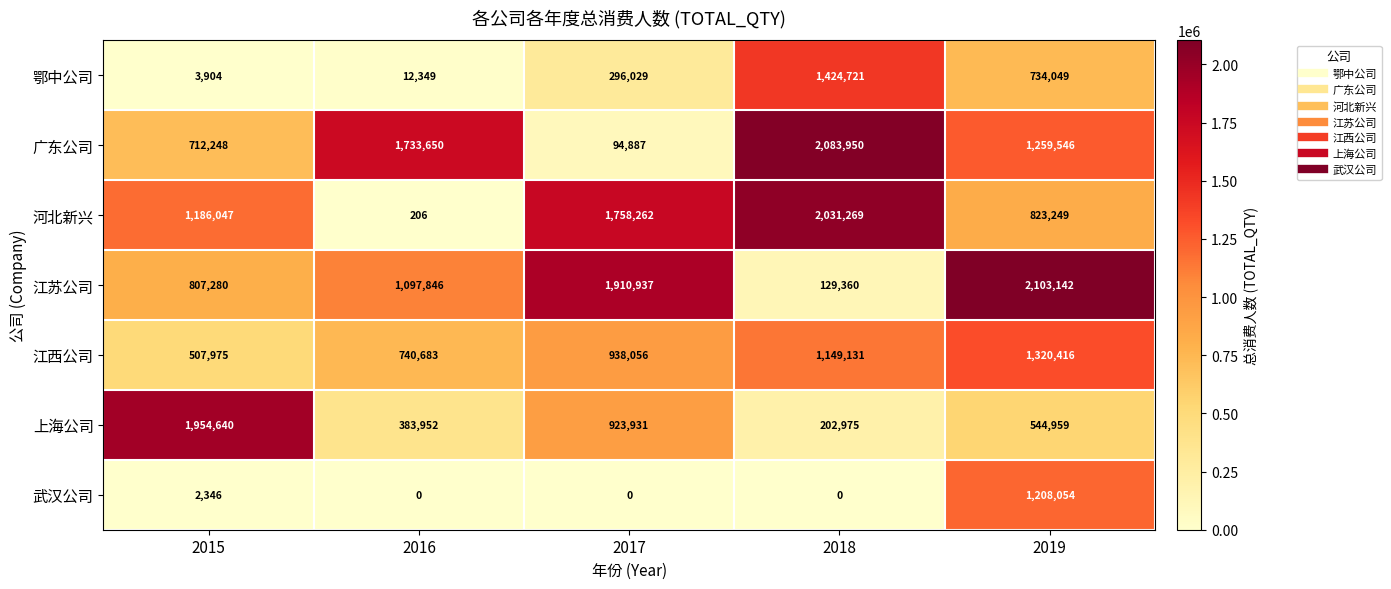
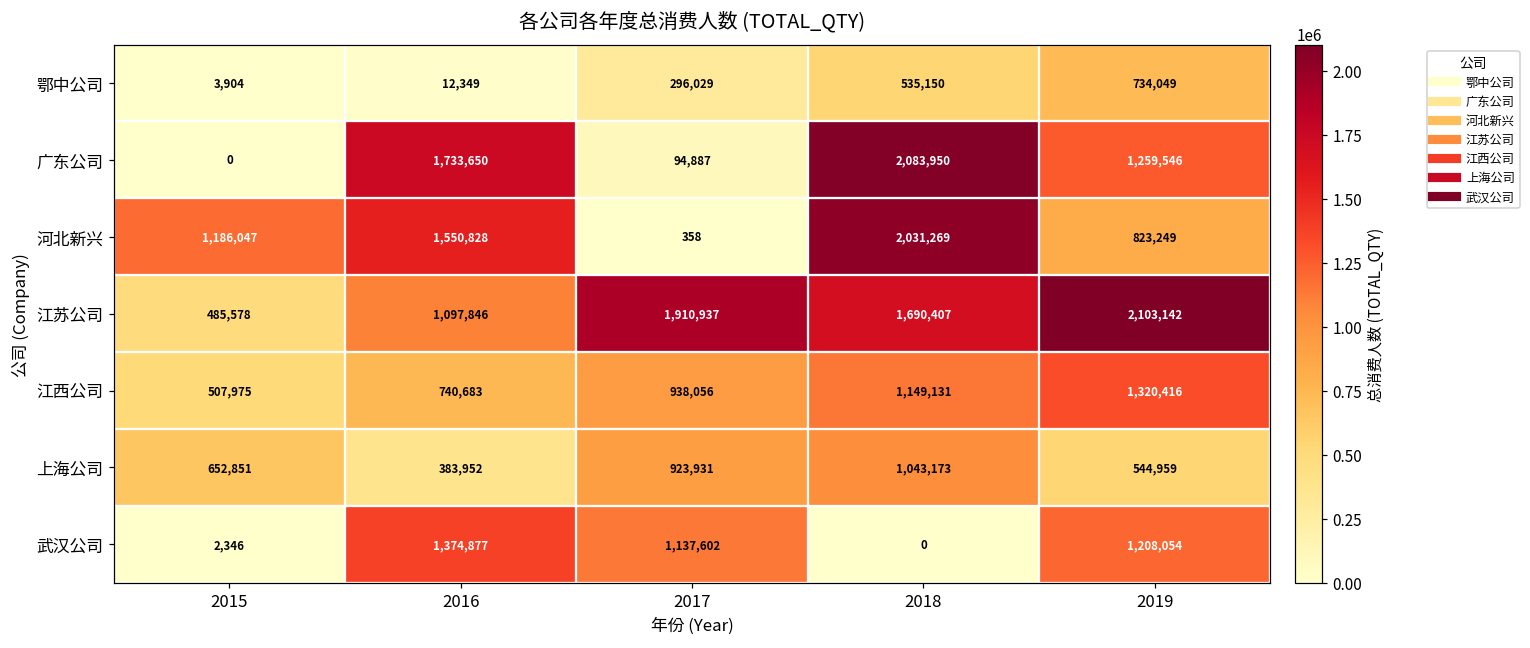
  {
    "鄂中公司": {
      "2015": "3,904",
      "2016": "12,349",
      "2017": "296,029",
-     "2018": "1,424,721",
+     "2018": "535,150",
      "2019": "734,049"
    },
    "广东公司": {
-     "2015": "712,248",
+     "2015": "0",
      "2016": "1,733,650",
      "2017": "94,887",
      "2018": "2,083,950",
      "2019": "1,259,546"
    },
    "河北新兴": {
      "2015": "1,186,047",
-     "2016": "206",
-     "2017": "1,758,262",
+     "2016": "1,550,828",
+     "2017": "358",
      "2018": "2,031,269",
      "2019": "823,249"
    },
    "江苏公司": {
-     "2015": "807,280",
+     "2015": "485,578",
      "2016": "1,097,846",
      "2017": "1,910,937",
-     "2018": "129,360",
+     "2018": "1,690,407",
      "2019": "2,103,142"
    },
    "江西公司": {
      "2015": "507,975",
      "2016": "740,683",
      "2017": "938,056",
      "2018": "1,149,131",
      "2019": "1,320,416"
    },
    "上海公司": {
-     "2015": "1,954,640",
+     "2015": "652,851",
      "2016": "383,952",
      "2017": "923,931",
-     "2018": "202,975",
+     "2018": "1,043,173",
      "2019": "544,959"
    },
    "武汉公司": {
      "2015": "2,346",
-     "2016": "0",
-     "2017": "0",
+     "2016": "1,374,877",
+     "2017": "1,137,602",
      "2018": "0",
      "2019": "1,208,054"
    }
  }
